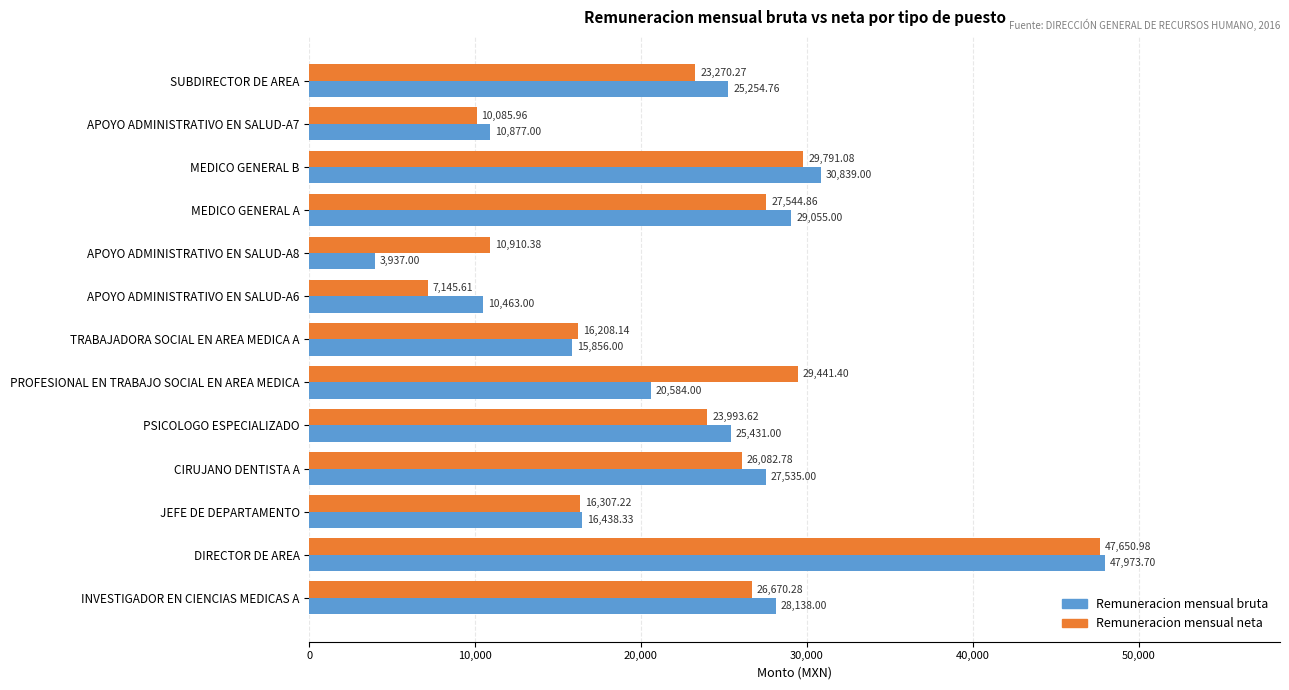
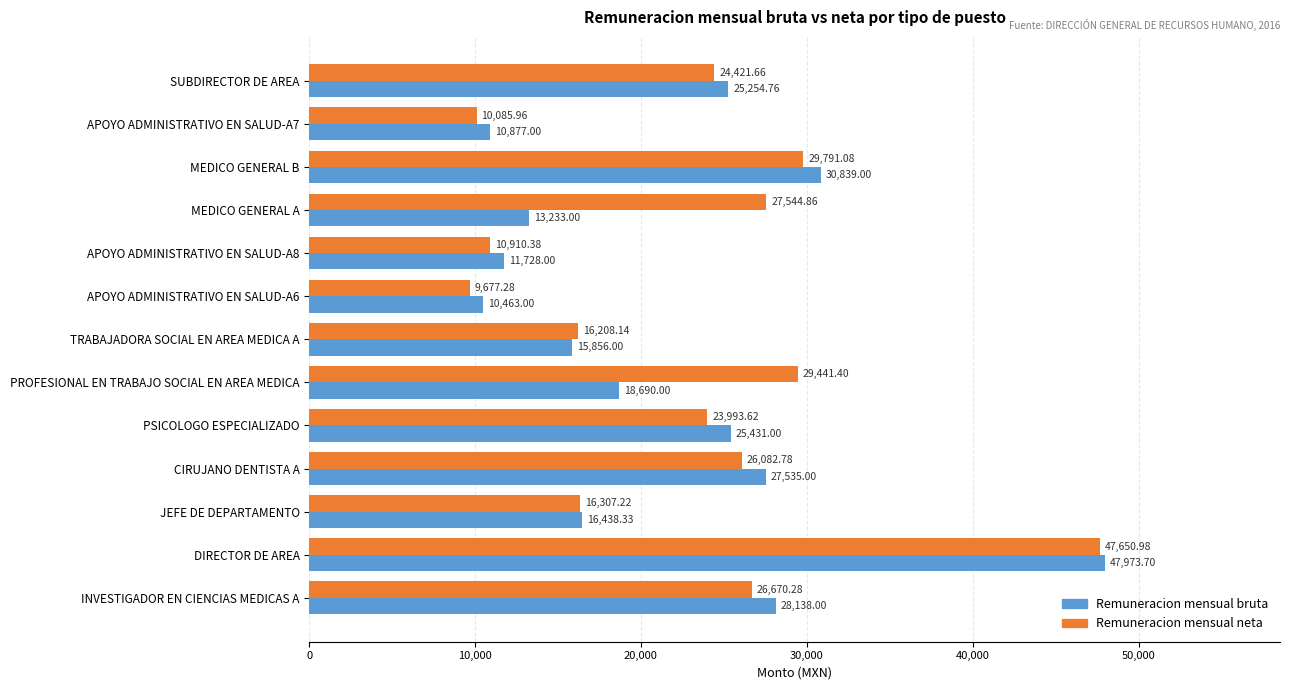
  {
    "Remuneracion mensual bruta": {
      "SUBDIRECTOR DE AREA": "25,254.76",
      "APOYO ADMINISTRATIVO EN SALUD-A7": "10,877.00",
      "MEDICO GENERAL B": "30,839.00",
-     "MEDICO GENERAL A": "29,055.00",
-     "APOYO ADMINISTRATIVO EN SALUD-A8": "3,937.00",
+     "MEDICO GENERAL A": "13,233.00",
+     "APOYO ADMINISTRATIVO EN SALUD-A8": "11,728.00",
      "APOYO ADMINISTRATIVO EN SALUD-A6": "10,463.00",
      "TRABAJADORA SOCIAL EN AREA MEDICA A": "15,856.00",
-     "PROFESIONAL EN TRABAJO SOCIAL EN AREA MEDICA": "20,584.00",
+     "PROFESIONAL EN TRABAJO SOCIAL EN AREA MEDICA": "18,690.00",
      "PSICOLOGO ESPECIALIZADO": "25,431.00",
      "CIRUJANO DENTISTA A": "27,535.00",
      "JEFE DE DEPARTAMENTO": "16,438.33",
      "DIRECTOR DE AREA": "47,973.70",
      "INVESTIGADOR EN CIENCIAS MEDICAS A": "28,138.00"
    },
    "Remuneracion mensual neta": {
-     "SUBDIRECTOR DE AREA": "23,270.27",
+     "SUBDIRECTOR DE AREA": "24,421.66",
      "APOYO ADMINISTRATIVO EN SALUD-A7": "10,085.96",
      "MEDICO GENERAL B": "29,791.08",
      "MEDICO GENERAL A": "27,544.86",
      "APOYO ADMINISTRATIVO EN SALUD-A8": "10,910.38",
-     "APOYO ADMINISTRATIVO EN SALUD-A6": "7,145.61",
+     "APOYO ADMINISTRATIVO EN SALUD-A6": "9,677.28",
      "TRABAJADORA SOCIAL EN AREA MEDICA A": "16,208.14",
      "PROFESIONAL EN TRABAJO SOCIAL EN AREA MEDICA": "29,441.40",
      "PSICOLOGO ESPECIALIZADO": "23,993.62",
      "CIRUJANO DENTISTA A": "26,082.78",
      "JEFE DE DEPARTAMENTO": "16,307.22",
      "DIRECTOR DE AREA": "47,650.98",
      "INVESTIGADOR EN CIENCIAS MEDICAS A": "26,670.28"
    }
  }
